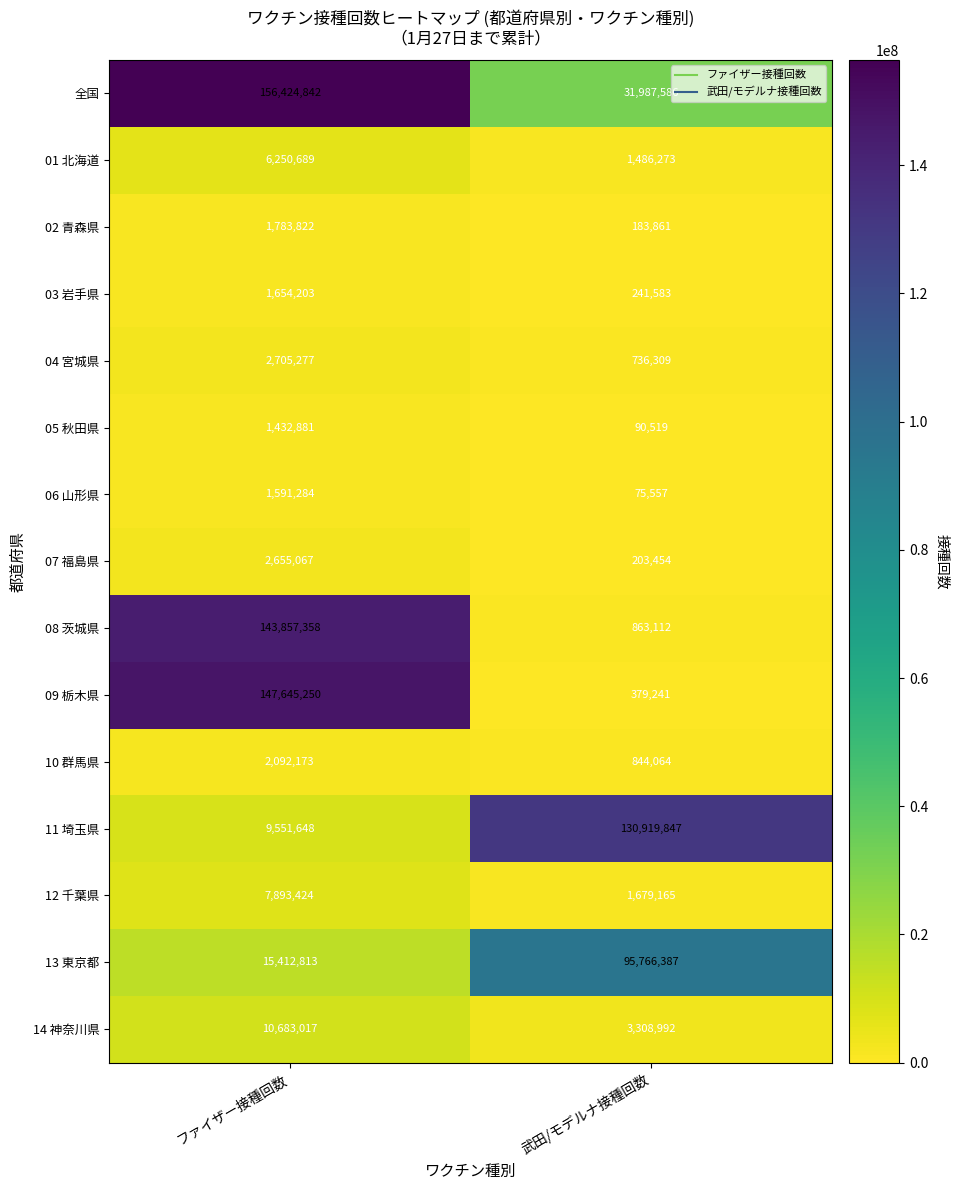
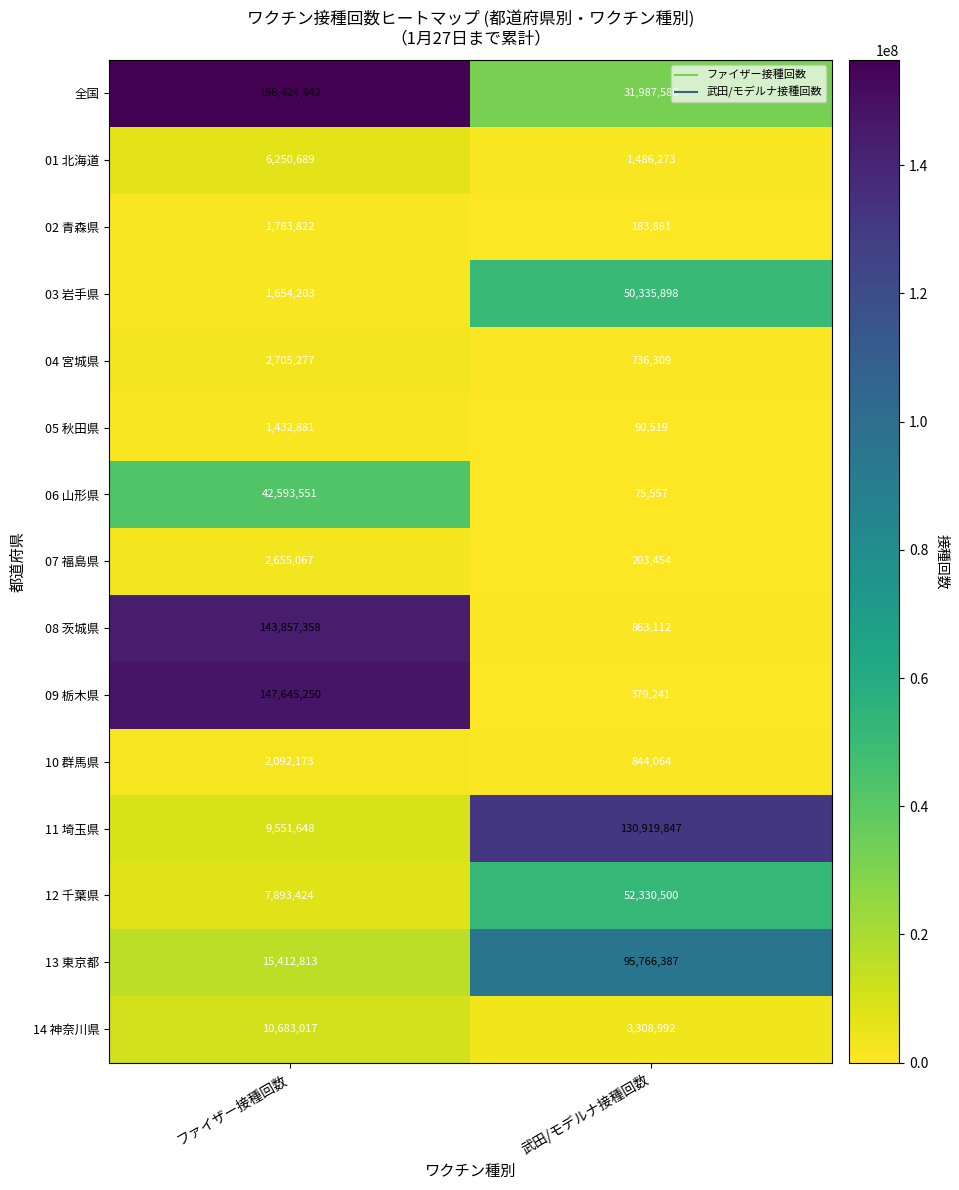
  {
    "全国": {
      "ファイザー接種回数": "156,424,842"
    },
    "01 北海道": {
      "ファイザー接種回数": "6,250,689",
      "武田/モデルナ接種回数": "1,486,273"
    },
    "02 青森県": {
      "ファイザー接種回数": "1,783,822",
      "武田/モデルナ接種回数": "183,861"
    },
    "03 岩手県": {
      "ファイザー接種回数": "1,654,203",
-     "武田/モデルナ接種回数": "241,583"
+     "武田/モデルナ接種回数": "50,335,898"
    },
    "04 宮城県": {
      "ファイザー接種回数": "2,705,277",
      "武田/モデルナ接種回数": "736,309"
    },
    "05 秋田県": {
      "ファイザー接種回数": "1,432,881",
      "武田/モデルナ接種回数": "90,519"
    },
    "06 山形県": {
-     "ファイザー接種回数": "1,591,284",
+     "ファイザー接種回数": "42,593,551",
      "武田/モデルナ接種回数": "75,557"
    },
    "07 福島県": {
      "ファイザー接種回数": "2,655,067",
      "武田/モデルナ接種回数": "203,454"
    },
    "08 茨城県": {
      "ファイザー接種回数": "143,857,358",
      "武田/モデルナ接種回数": "863,112"
    },
    "09 栃木県": {
      "ファイザー接種回数": "147,645,250",
      "武田/モデルナ接種回数": "379,241"
    },
    "10 群馬県": {
      "ファイザー接種回数": "2,092,173",
      "武田/モデルナ接種回数": "844,064"
    },
    "11 埼玉県": {
      "ファイザー接種回数": "9,551,648",
      "武田/モデルナ接種回数": "130,919,847"
    },
    "12 千葉県": {
      "ファイザー接種回数": "7,893,424",
-     "武田/モデルナ接種回数": "1,679,165"
+     "武田/モデルナ接種回数": "52,330,500"
    },
    "13 東京都": {
      "ファイザー接種回数": "15,412,813",
      "武田/モデルナ接種回数": "95,766,387"
    },
    "14 神奈川県": {
      "ファイザー接種回数": "10,683,017",
      "武田/モデルナ接種回数": "3,308,992"
    }
  }
